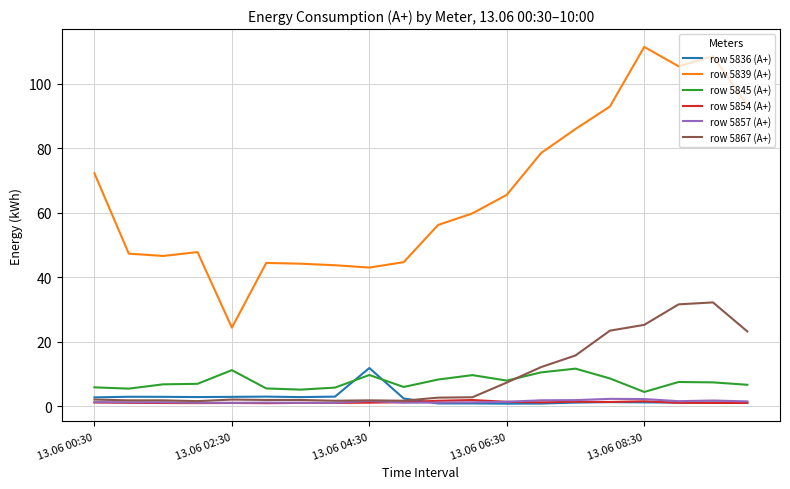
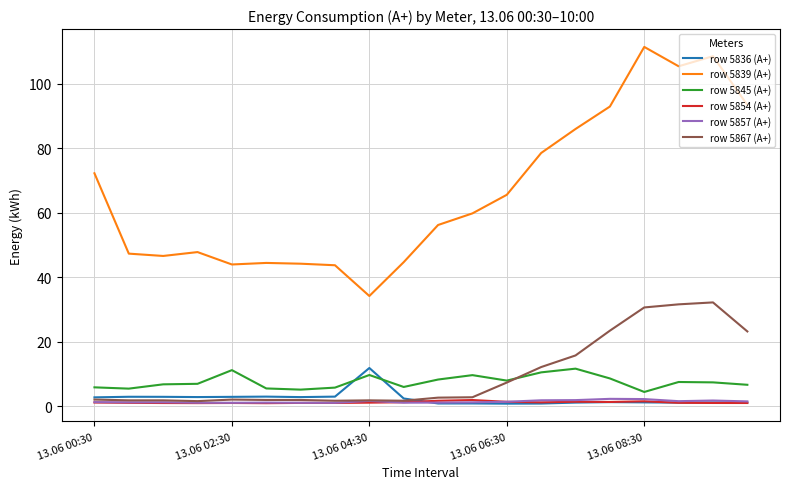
  {
    "row 5836 (А+)": {
      "13.06 02:30": 3,
      "13.06 04:30": 12
    },
    "row 5839 (А+)": {
      "13.06 00:30": 72,
-     "13.06 02:30": 24,
-     "13.06 04:30": 43,
+     "13.06 02:30": 44,
+     "13.06 04:30": 34,
      "13.06 06:30": 66,
      "13.06 08:30": 111
    },
    "row 5845 (А+)": {
      "13.06 00:30": 6,
      "13.06 02:30": 11,
      "13.06 04:30": 10,
      "13.06 08:30": 4
    },
    "row 5867 (А+)": {
      "13.06 02:30": 2,
-     "13.06 08:30": 25
+     "13.06 08:30": 31
    }
  }
